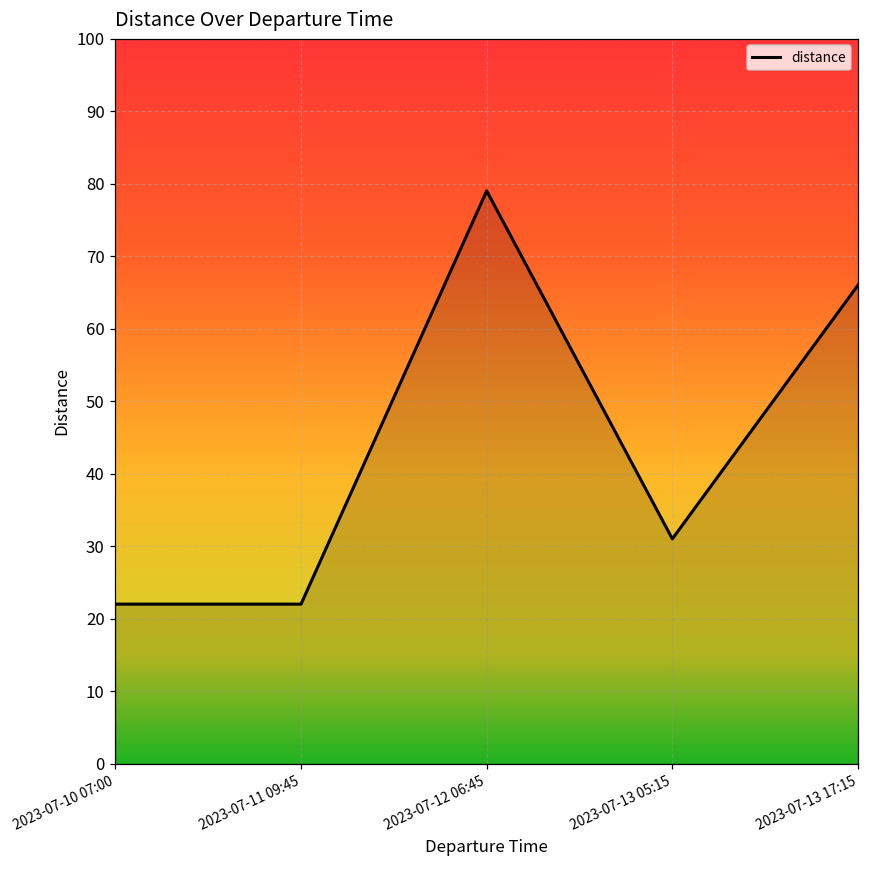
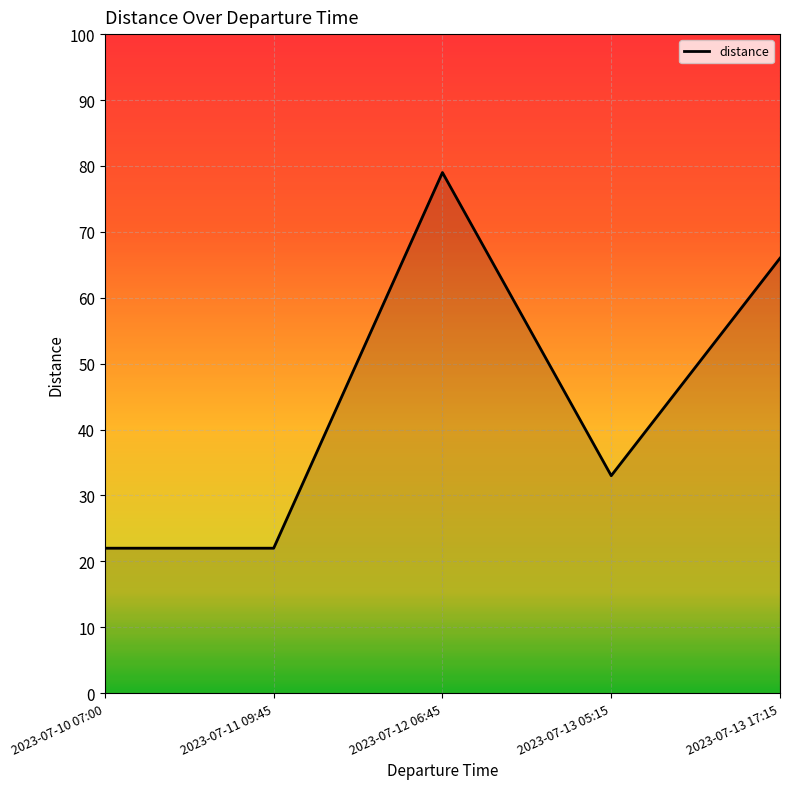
  {
    "2023-07-10 07:00": 22,
    "2023-07-11 09:45": 22,
    "2023-07-12 06:45": 79,
-   "2023-07-13 05:15": 31,
+   "2023-07-13 05:15": 33,
    "2023-07-13 17:15": 66
  }
